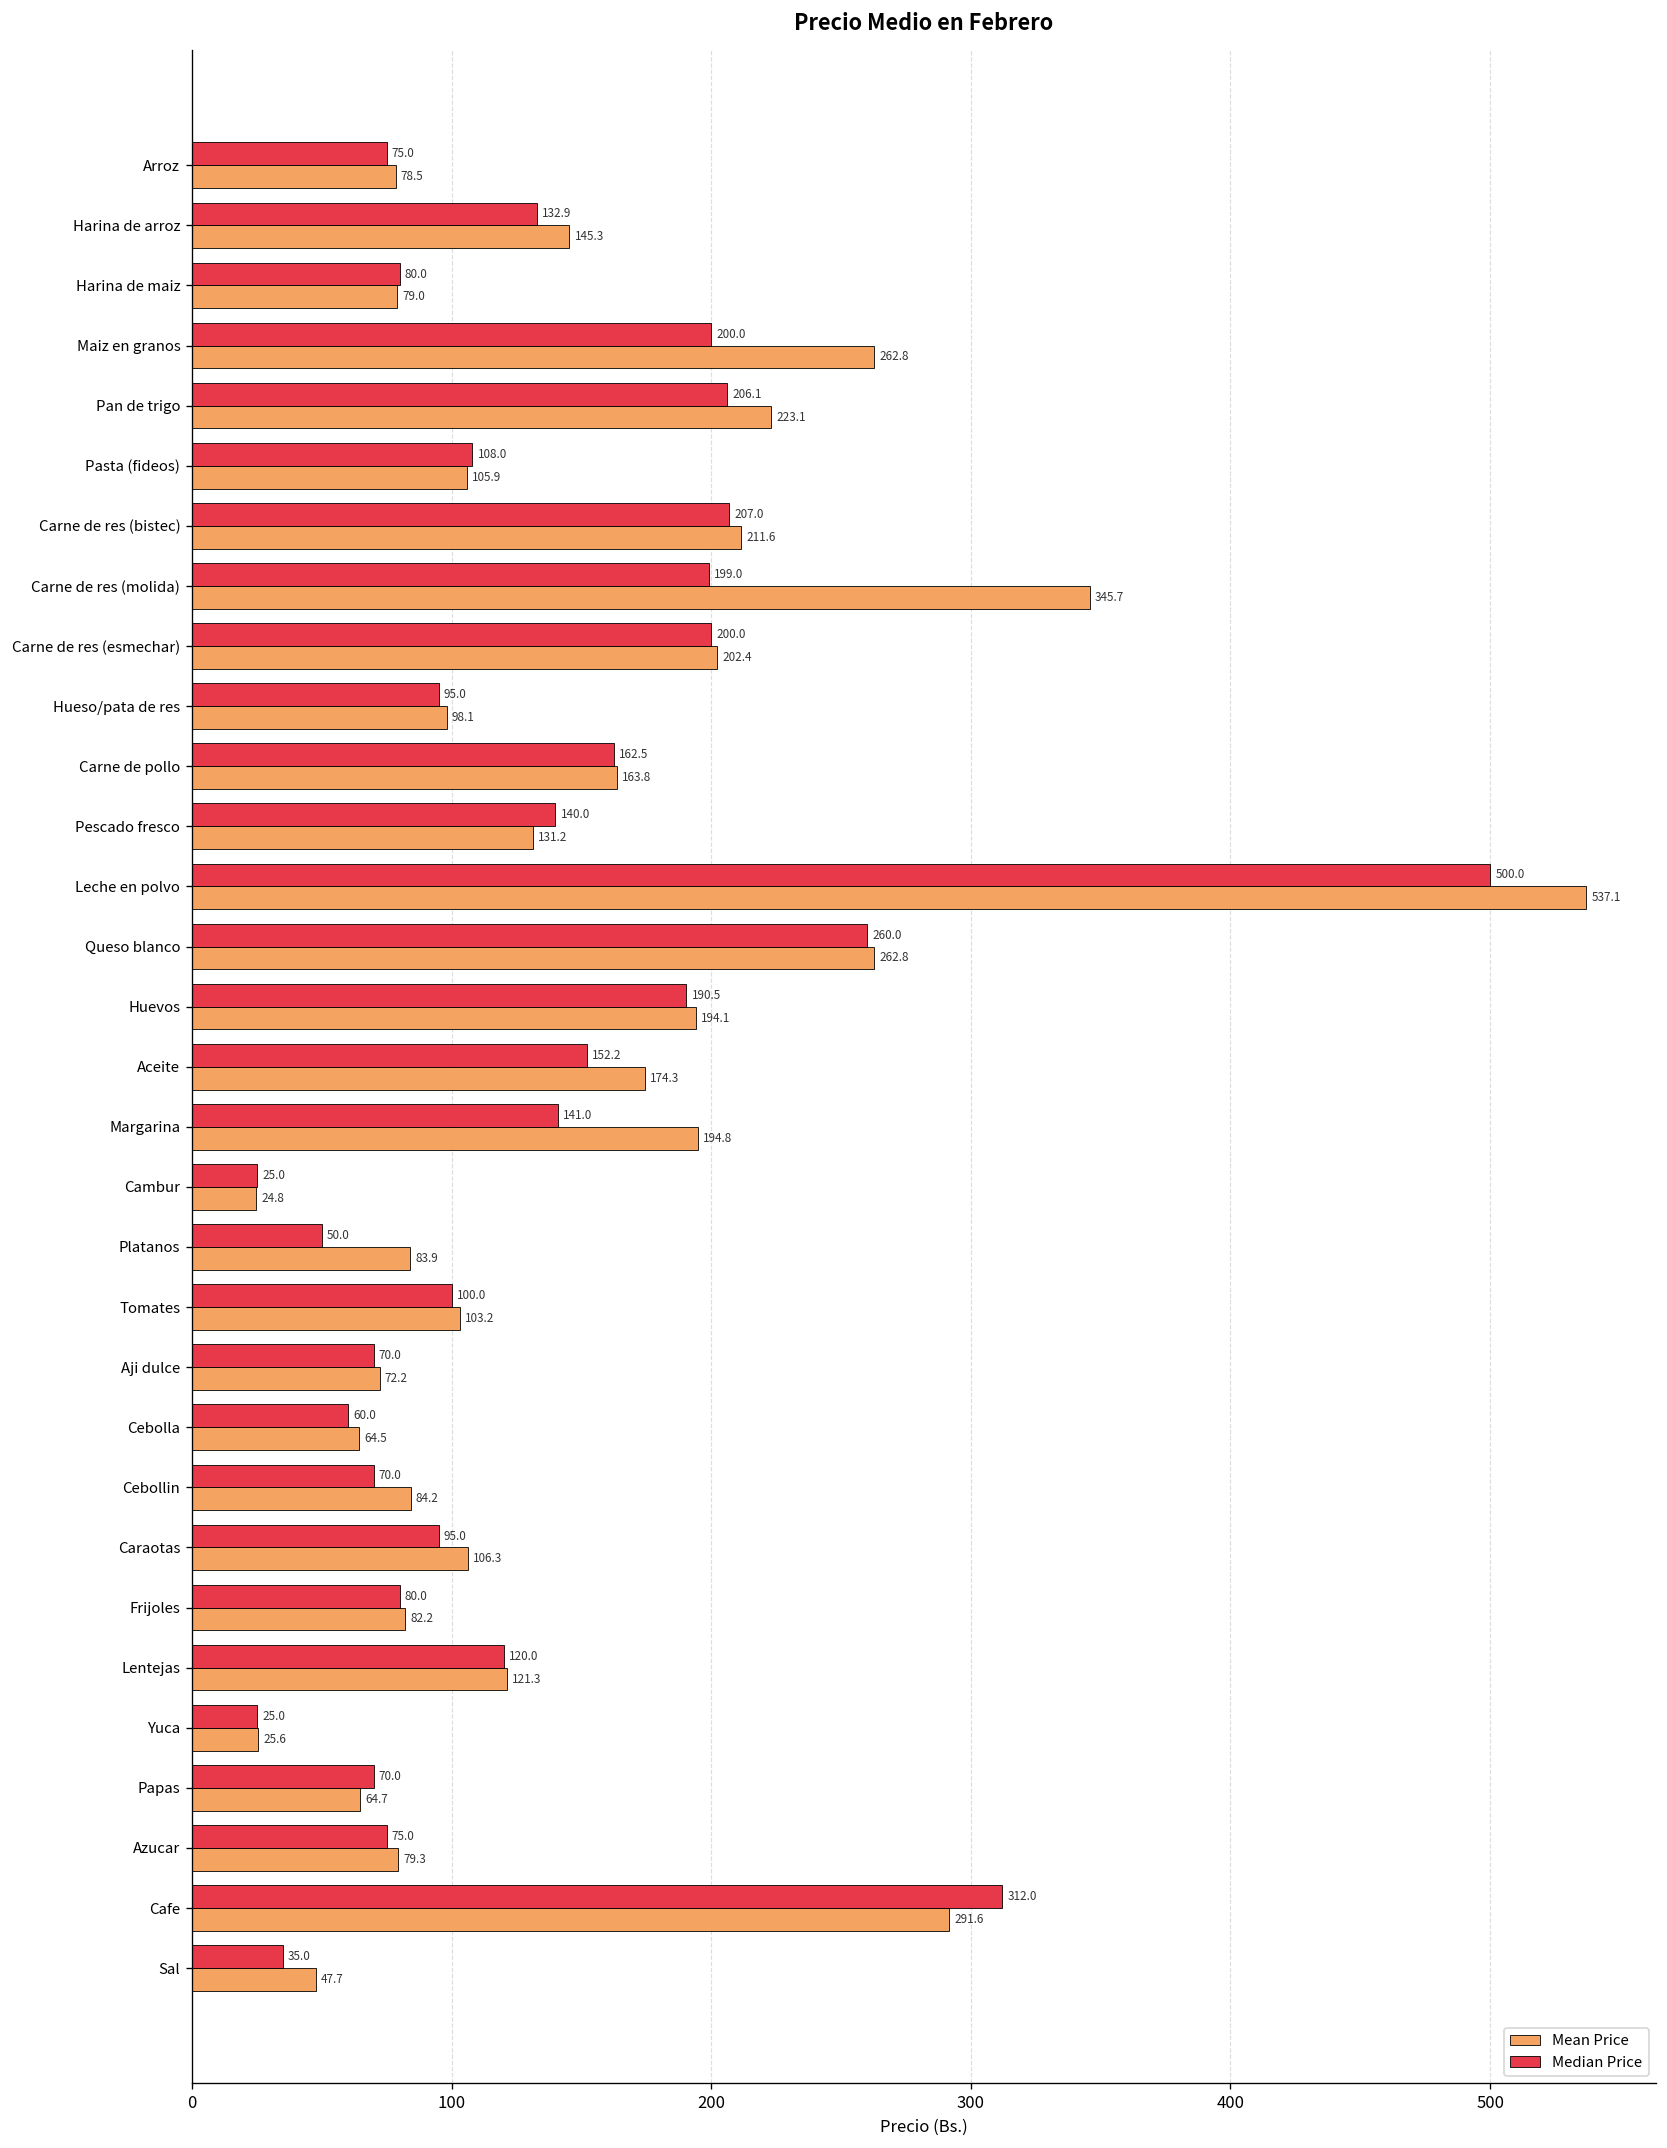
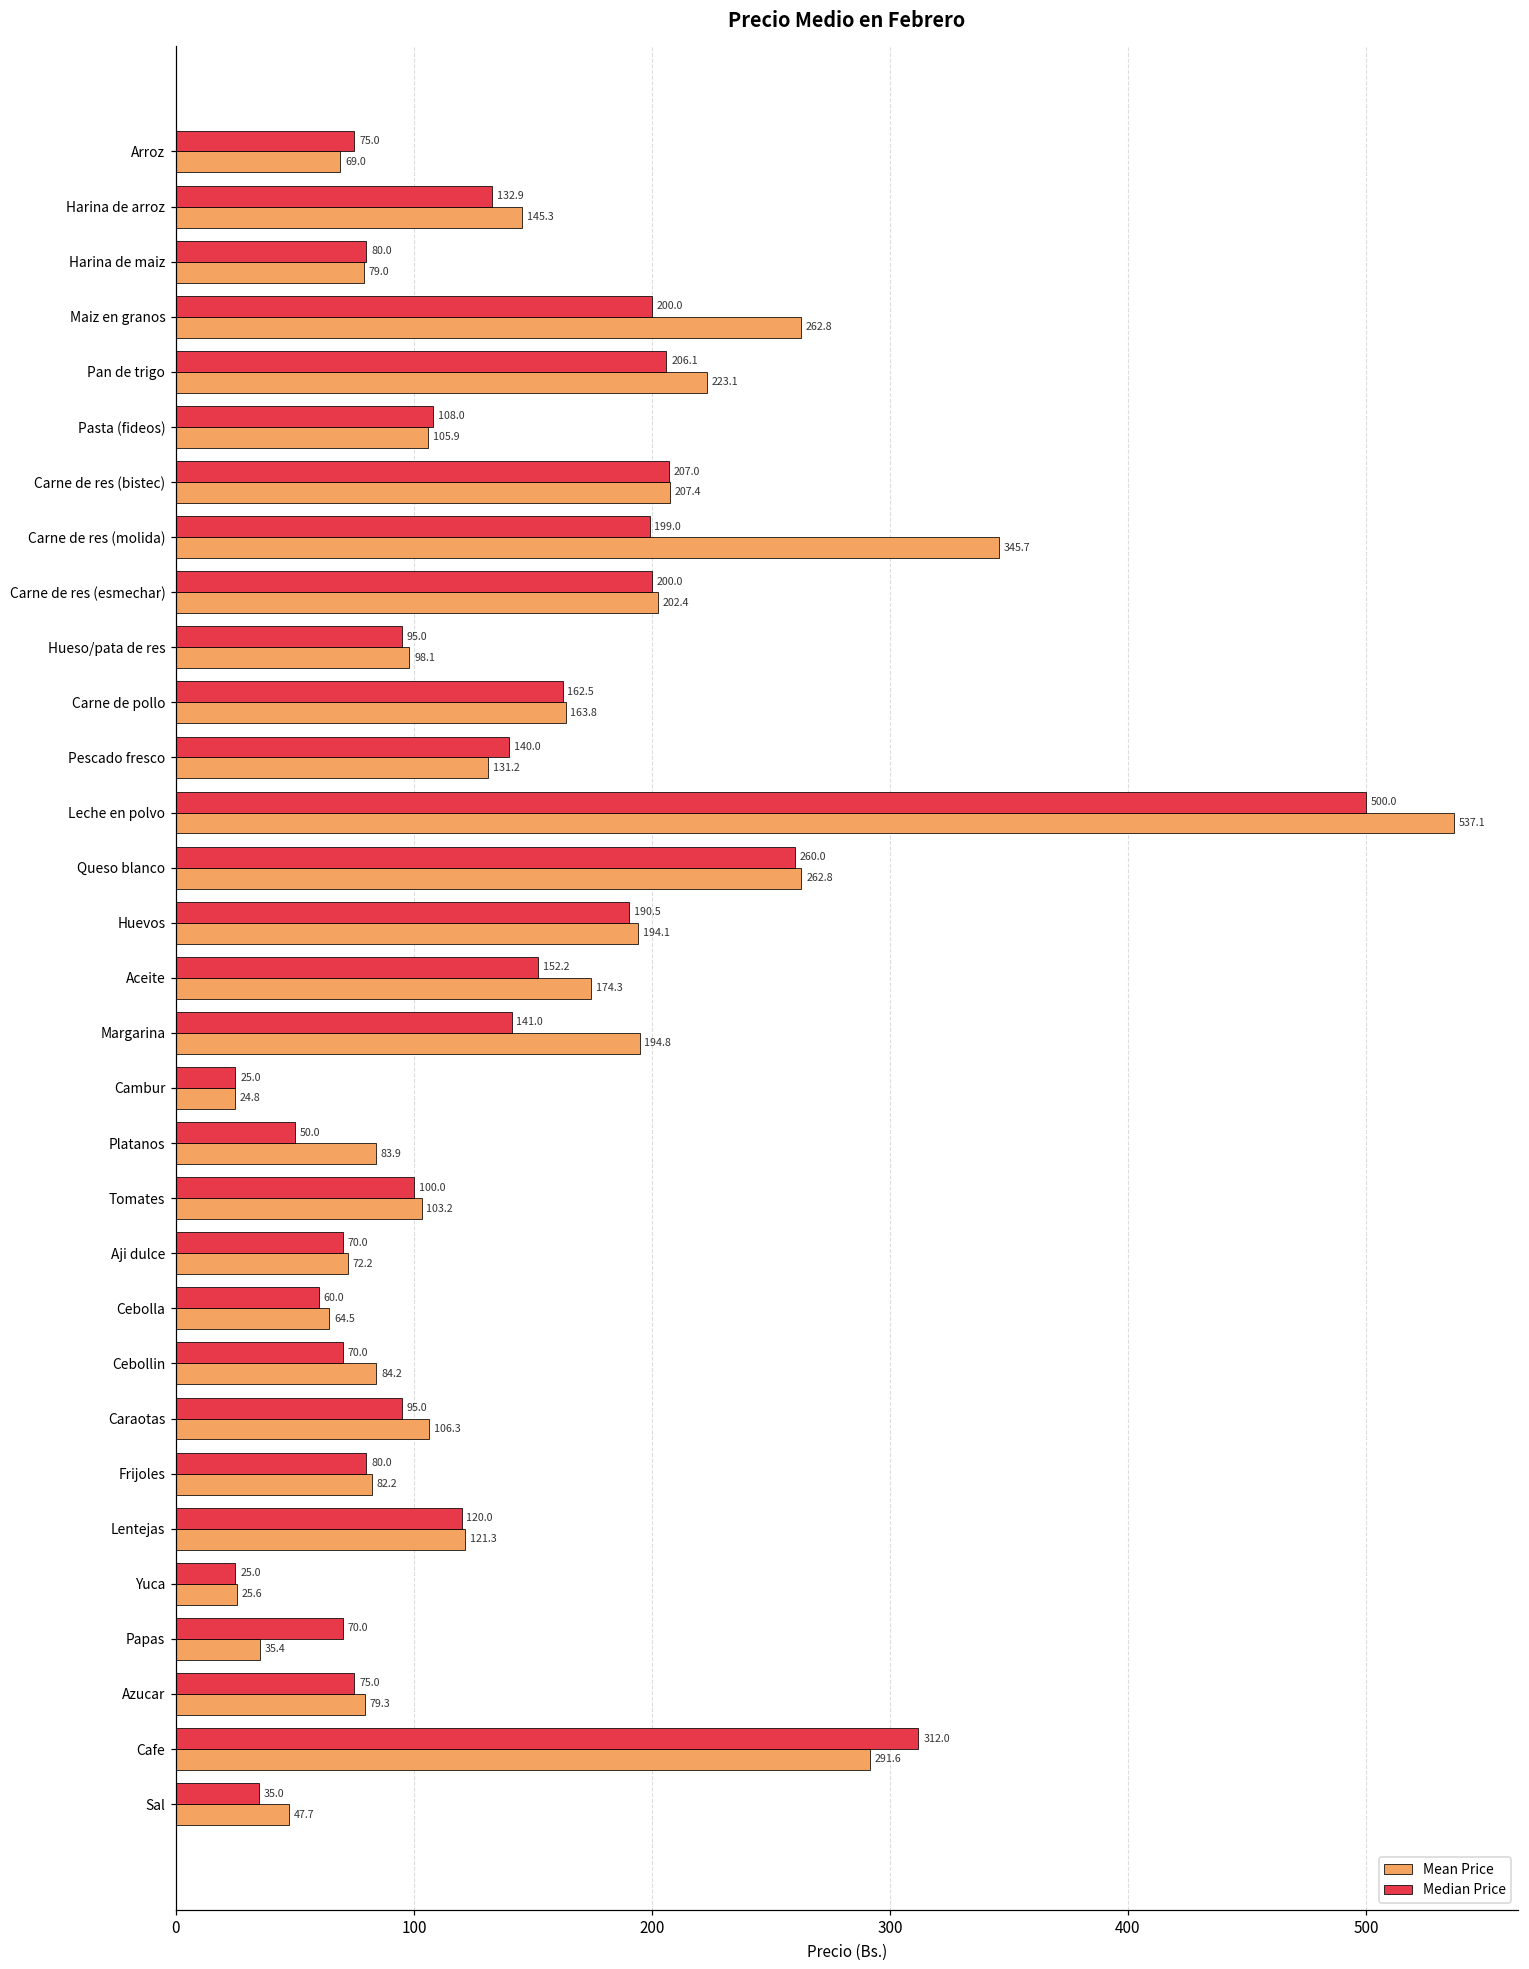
  {
    "Mean Price": {
-     "Arroz": 78.5,
+     "Arroz": 69.0,
      "Harina de arroz": 145.3,
      "Harina de maiz": 79.0,
      "Maiz en granos": 262.8,
      "Pan de trigo": 223.1,
      "Pasta (fideos)": 105.9,
-     "Carne de res (bistec)": 211.6,
+     "Carne de res (bistec)": 207.4,
      "Carne de res (molida)": 345.7,
      "Carne de res (esmechar)": 202.4,
      "Hueso/pata de res": 98.1,
      "Carne de pollo": 163.8,
      "Pescado fresco": 131.2,
      "Leche en polvo": 537.1,
      "Queso blanco": 262.8,
      "Huevos": 194.1,
      "Aceite": 174.3,
      "Margarina": 194.8,
      "Cambur": 24.8,
      "Platanos": 83.9,
      "Tomates": 103.2,
      "Aji dulce": 72.2,
      "Cebolla": 64.5,
      "Cebollin": 84.2,
      "Caraotas": 106.3,
      "Frijoles": 82.2,
      "Lentejas": 121.3,
      "Yuca": 25.6,
-     "Papas": 64.7,
+     "Papas": 35.4,
      "Azucar": 79.3,
      "Cafe": 291.6,
      "Sal": 47.7
    },
    "Median Price": {
      "Arroz": 75.0,
      "Harina de arroz": 132.9,
      "Harina de maiz": 80.0,
      "Maiz en granos": 200.0,
      "Pan de trigo": 206.1,
      "Pasta (fideos)": 108.0,
      "Carne de res (bistec)": 207.0,
      "Carne de res (molida)": 199.0,
      "Carne de res (esmechar)": 200.0,
      "Hueso/pata de res": 95.0,
      "Carne de pollo": 162.5,
      "Pescado fresco": 140.0,
      "Leche en polvo": 500.0,
      "Queso blanco": 260.0,
      "Huevos": 190.5,
      "Aceite": 152.2,
      "Margarina": 141.0,
      "Cambur": 25.0,
      "Platanos": 50.0,
      "Tomates": 100.0,
      "Aji dulce": 70.0,
      "Cebolla": 60.0,
      "Cebollin": 70.0,
      "Caraotas": 95.0,
      "Frijoles": 80.0,
      "Lentejas": 120.0,
      "Yuca": 25.0,
      "Papas": 70.0,
      "Azucar": 75.0,
      "Cafe": 312.0,
      "Sal": 35.0
    }
  }
